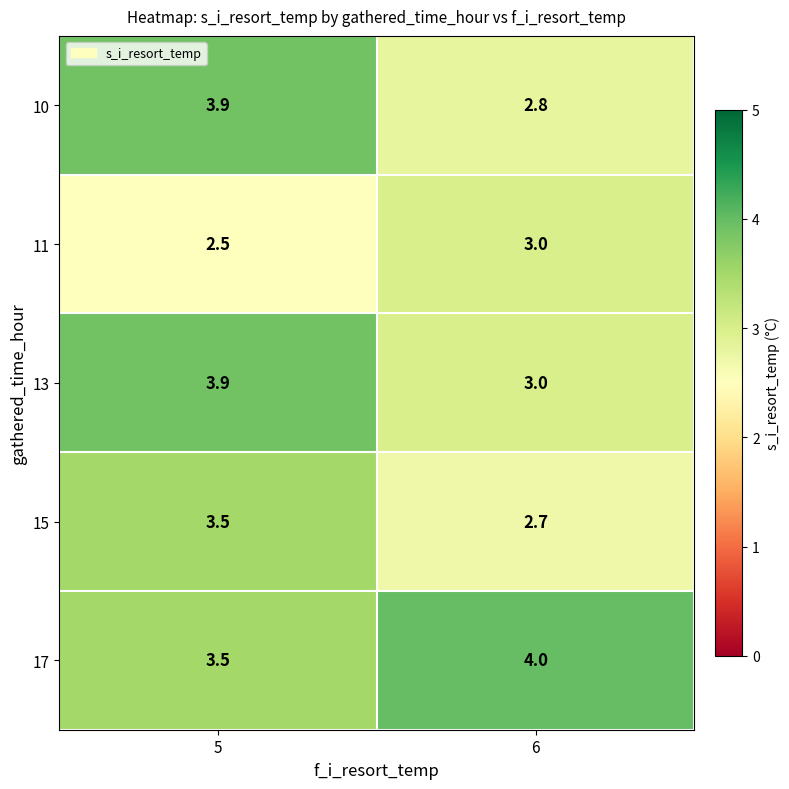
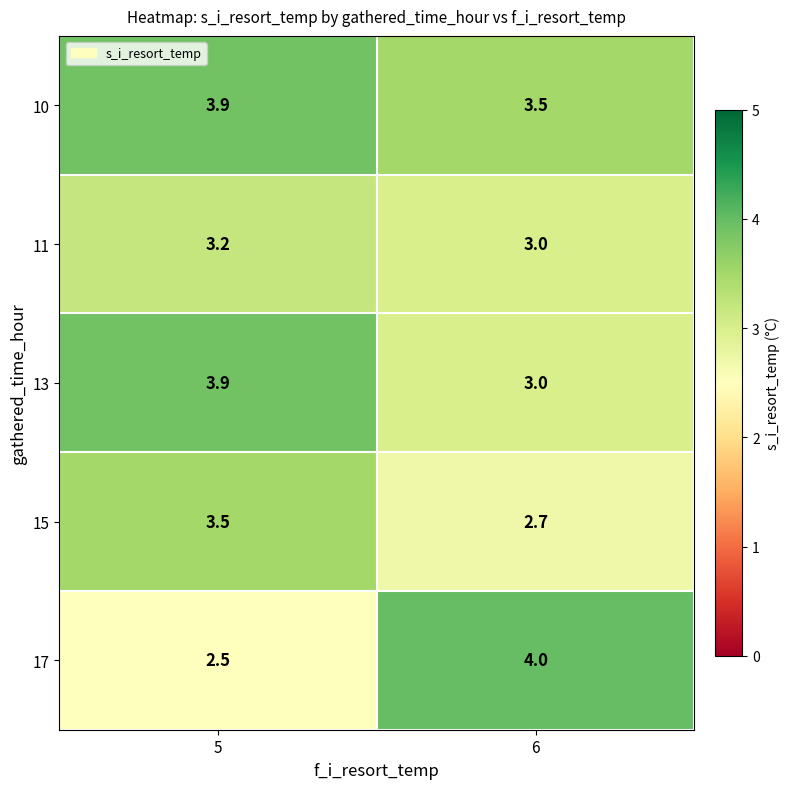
  {
    "10": {
      "5": 3.9,
-     "6": 2.8
+     "6": 3.5
    },
    "11": {
-     "5": 2.5,
+     "5": 3.2,
      "6": 3.0
    },
    "13": {
      "5": 3.9,
      "6": 3.0
    },
    "15": {
      "5": 3.5,
      "6": 2.7
    },
    "17": {
-     "5": 3.5,
+     "5": 2.5,
      "6": 4.0
    }
  }
